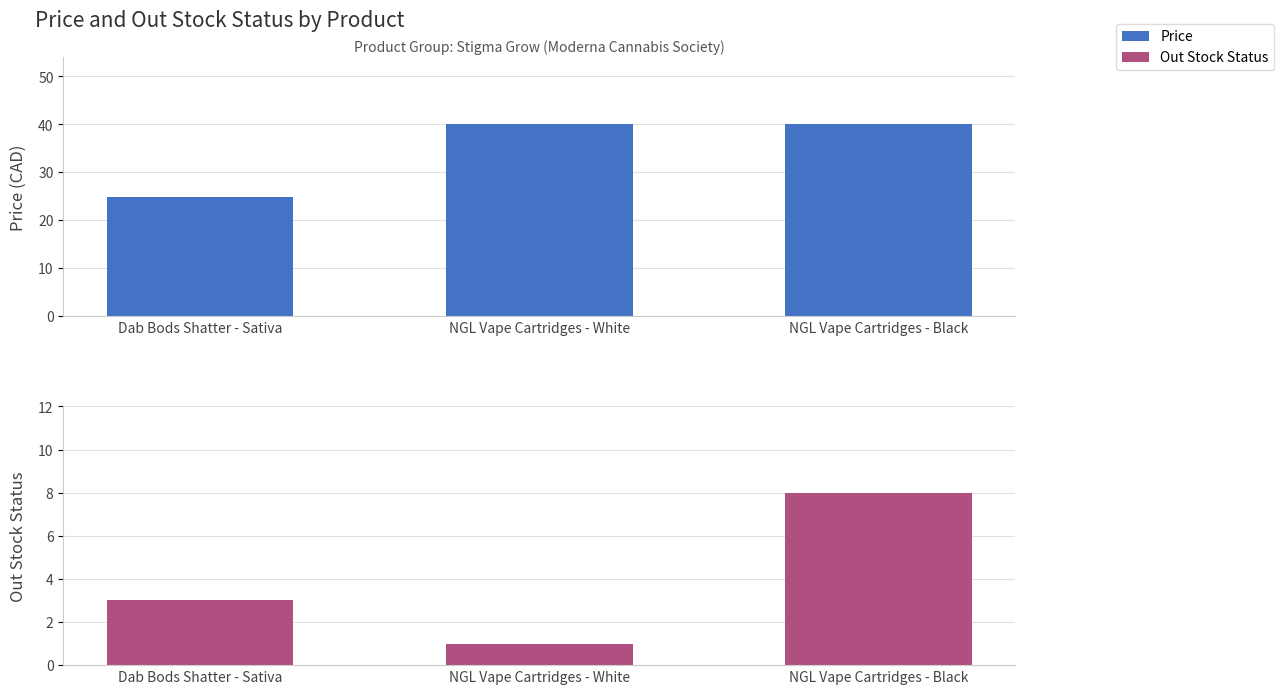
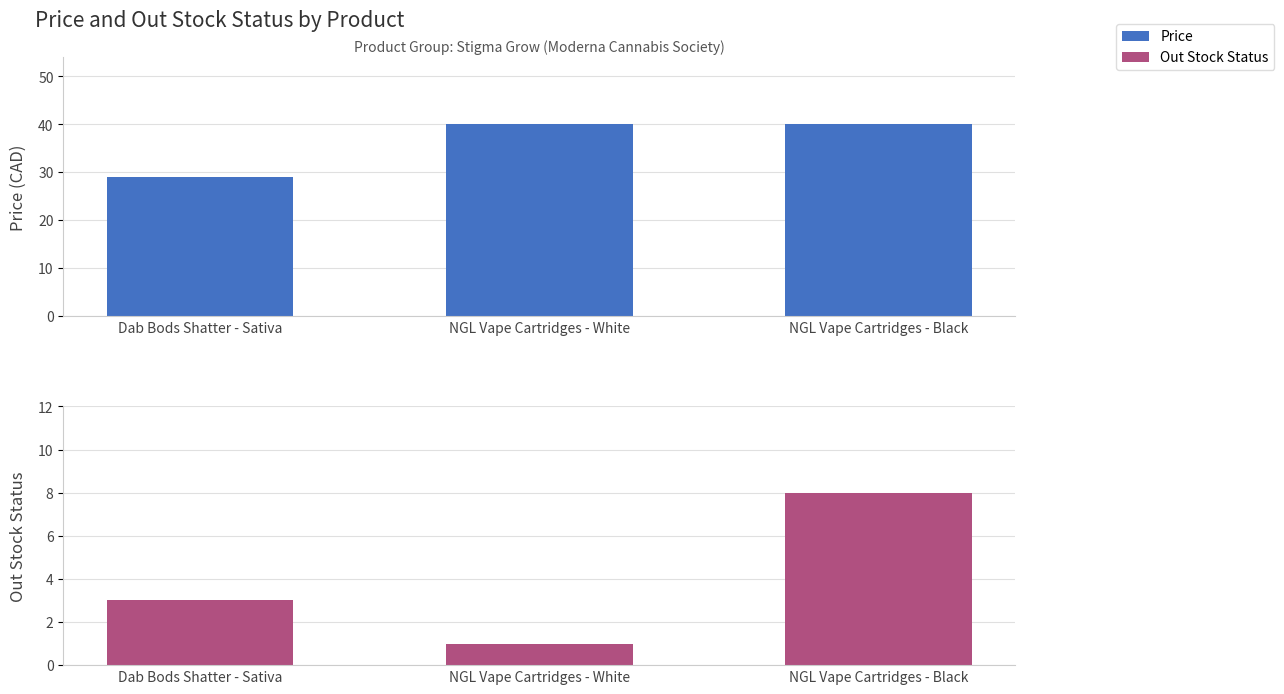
  {
    "Product Group: Stigma Grow (Moderna Cannabis Society)": {
-     "Dab Bods Shatter - Sativa": 25,
+     "Dab Bods Shatter - Sativa": 29,
      "NGL Vape Cartridges - White": 40,
      "NGL Vape Cartridges - Black": 40
    }
  }
